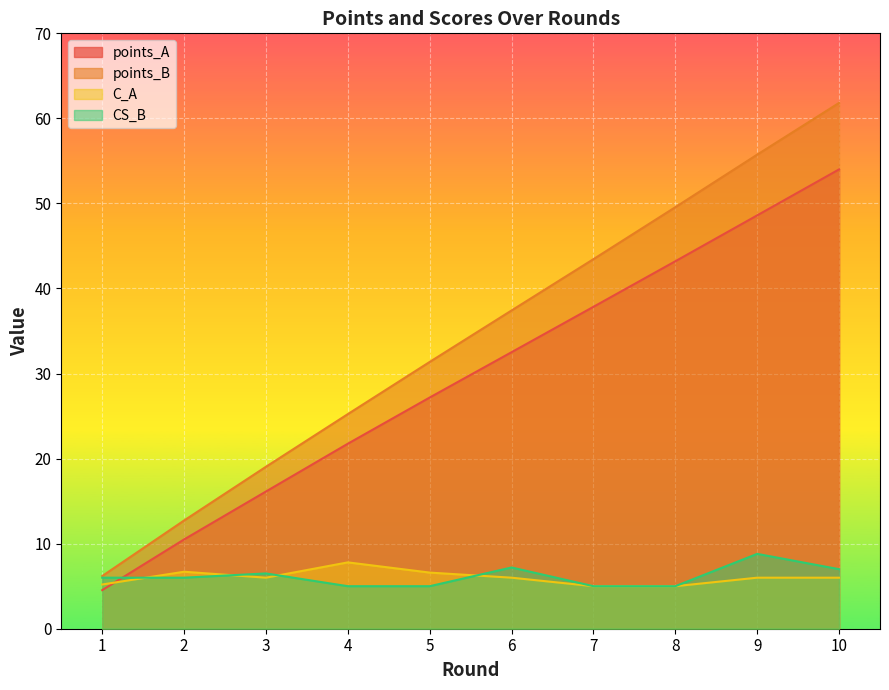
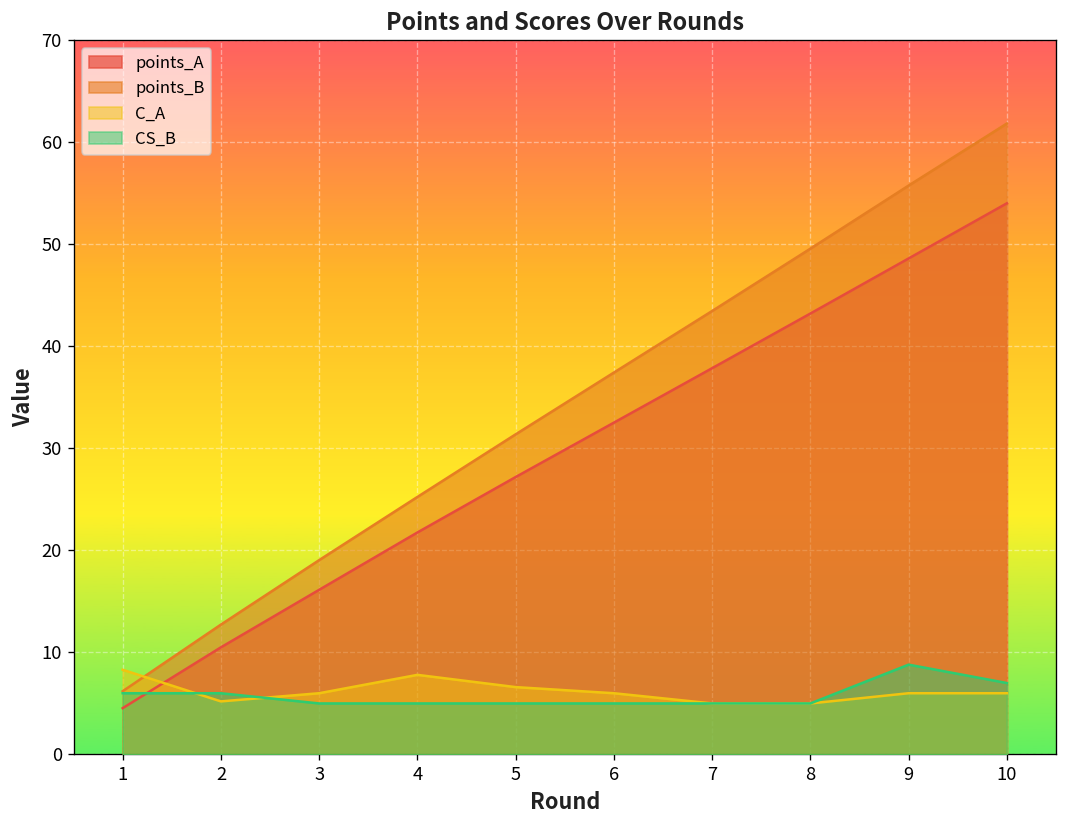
  {
    "C_A": {
-     "1": 5,
-     "2": 7,
+     "1": 8,
+     "2": 5,
      "3": 6,
      "4": 8,
      "5": 7,
      "6": 6,
      "9": 6,
      "10": 6
    },
    "CS_B": {
      "2": 6,
-     "3": 7,
+     "3": 5,
      "4": 5,
      "5": 5,
-     "6": 7,
+     "6": 5,
      "9": 9,
      "10": 7
    }
  }
